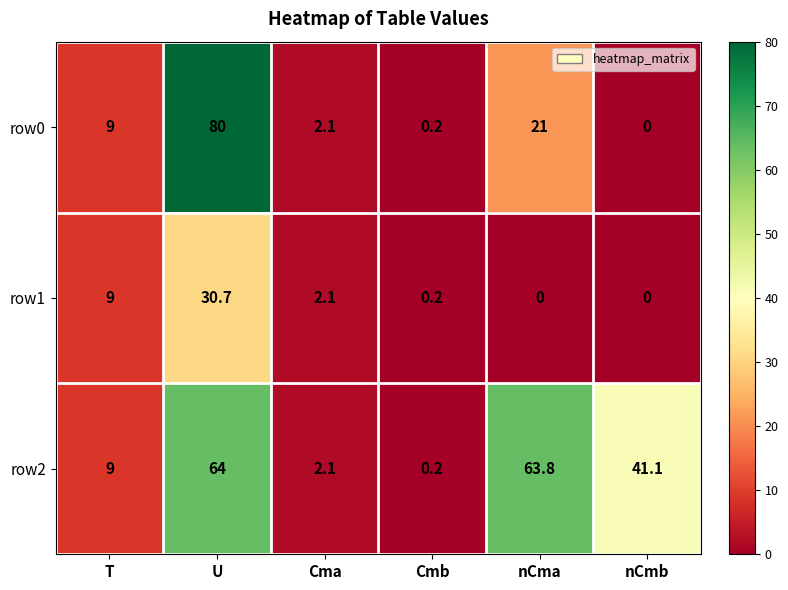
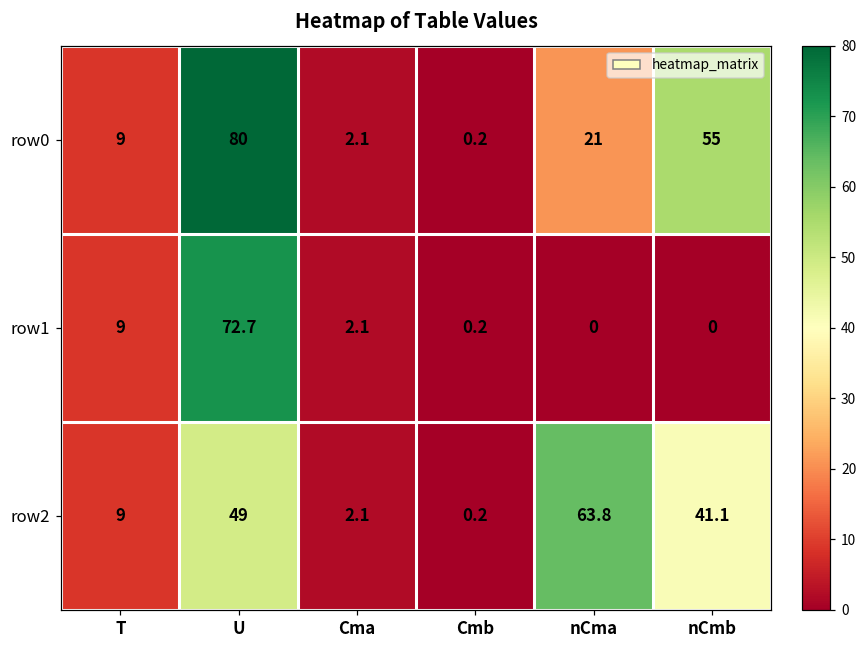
  {
    "row0": {
      "T": 9,
      "U": 80,
      "Cma": 2.1,
      "Cmb": 0.2,
      "nCma": 21,
-     "nCmb": 0
+     "nCmb": 55
    },
    "row1": {
      "T": 9,
-     "U": 30.7,
+     "U": 72.7,
      "Cma": 2.1,
      "Cmb": 0.2,
      "nCma": 0,
      "nCmb": 0
    },
    "row2": {
      "T": 9,
-     "U": 64,
+     "U": 49,
      "Cma": 2.1,
      "Cmb": 0.2,
      "nCma": 63.8,
      "nCmb": 41.1
    }
  }
